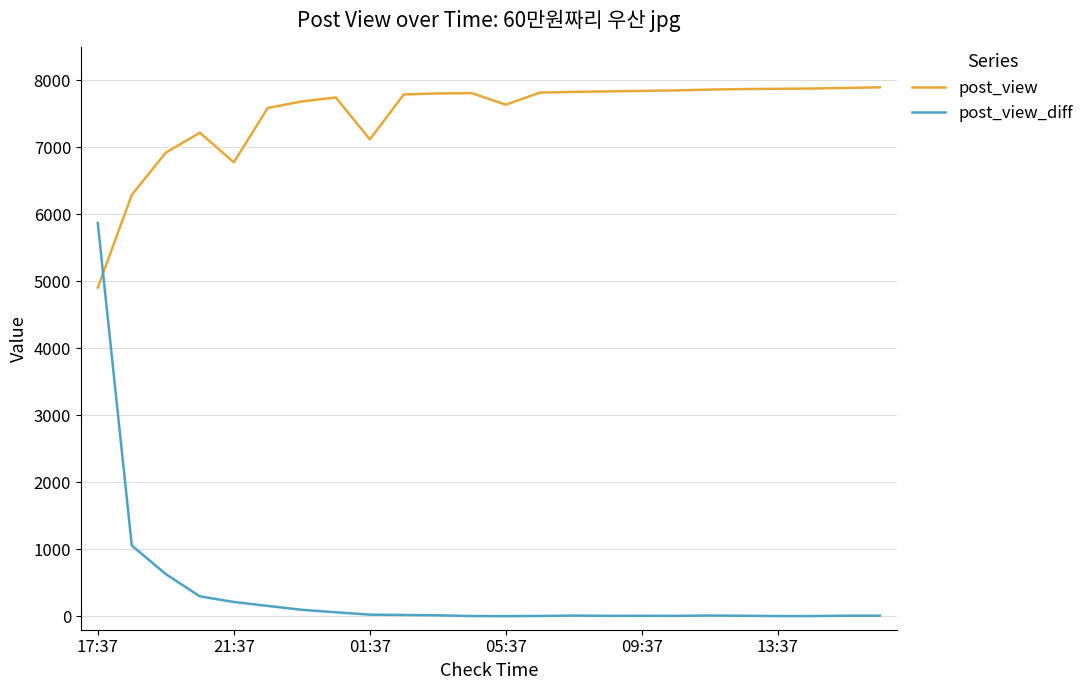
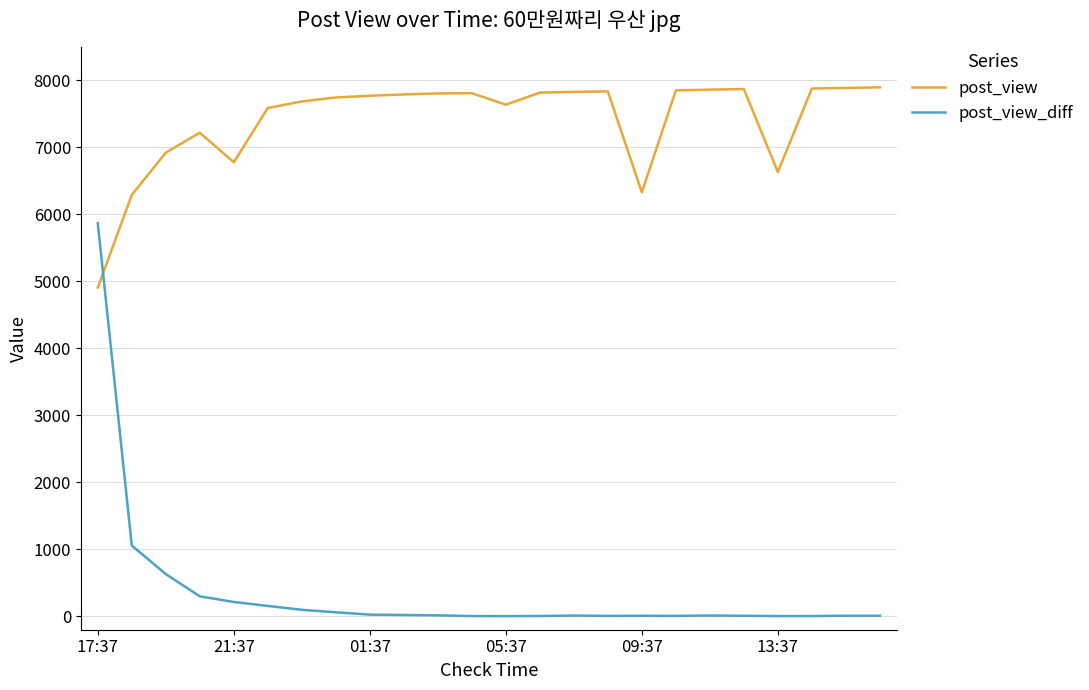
  {
    "post_view": {
      "17:37": 4900,
      "21:37": 6800,
-     "01:37": 7100,
+     "01:37": 7800,
      "05:37": 7600,
-     "09:37": 7800,
-     "13:37": 7900
+     "09:37": 6300,
+     "13:37": 6600
    },
    "post_view_diff": {
      "17:37": 5900,
      "21:37": 200,
      "01:37": 0,
      "05:37": 0,
      "09:37": 0,
      "13:37": 0
    }
  }
